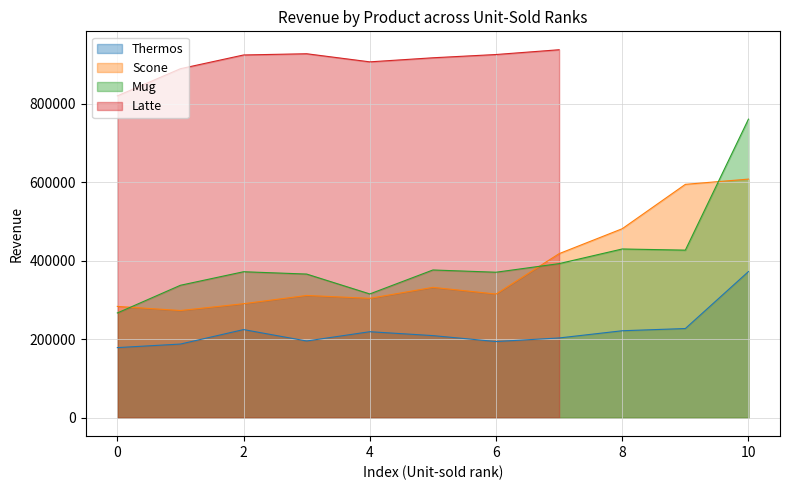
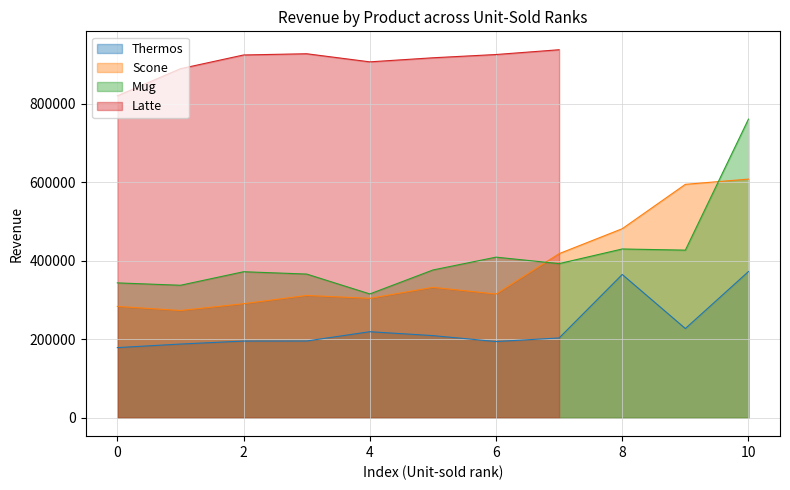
  {
    "Thermos": {
      "0": 180000,
-     "2": 220000,
+     "2": 200000,
      "4": 220000,
      "6": 190000,
-     "8": 220000,
+     "8": 370000,
      "10": 370000
    },
    "Mug": {
-     "0": 270000,
+     "0": 340000,
      "2": 370000,
      "4": 320000,
-     "6": 370000,
+     "6": 410000,
      "8": 430000,
      "10": 760000
    }
  }
